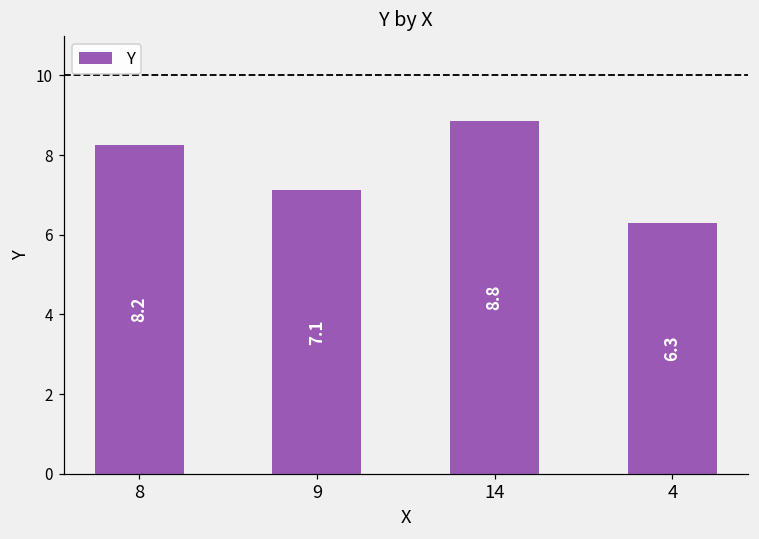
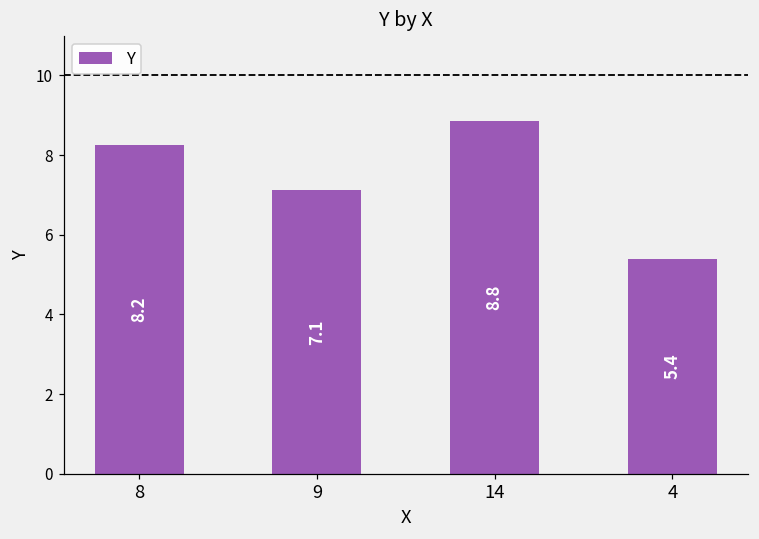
  {
    "8": 8.2,
    "9": 7.1,
    "14": 8.8,
-   "4": 6.3
+   "4": 5.4
  }
